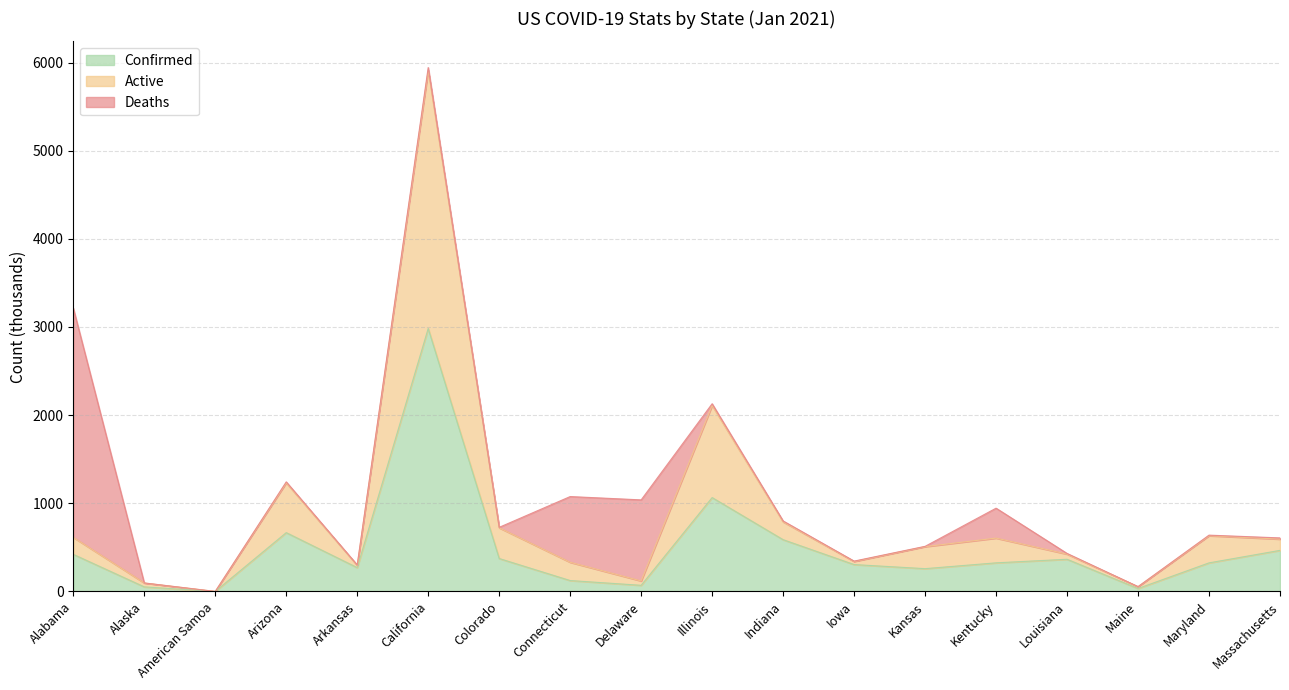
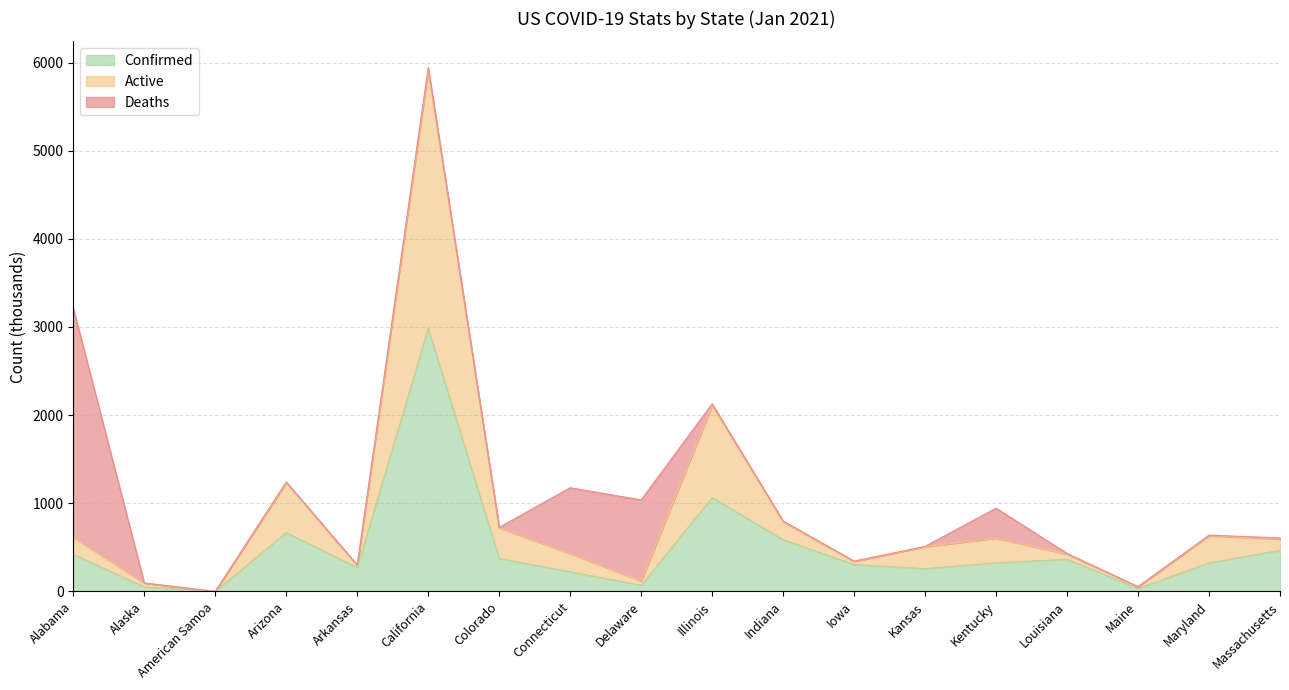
  {
    "Confirmed": {
      "Alabama": 400,
      "Alaska": 100,
      "Arizona": 700,
      "California": 3000,
      "Colorado": 400,
-     "Connecticut": 100,
+     "Connecticut": 200,
      "Delaware": 100,
      "Illinois": 1100,
      "Indiana": 600,
      "Iowa": 300,
      "Kansas": 300,
      "Kentucky": 300,
      "Louisiana": 400,
      "Maryland": 300,
      "Massachusetts": 500
    },
    "Active": {
      "Alabama": 200,
      "California": 2900,
      "Connecticut": 200,
      "Delaware": 0,
      "Kentucky": 300
    },
    "Deaths": {
      "Alabama": 2600,
      "California": 0,
      "Connecticut": 700,
      "Delaware": 900,
      "Kentucky": 300
    }
  }
